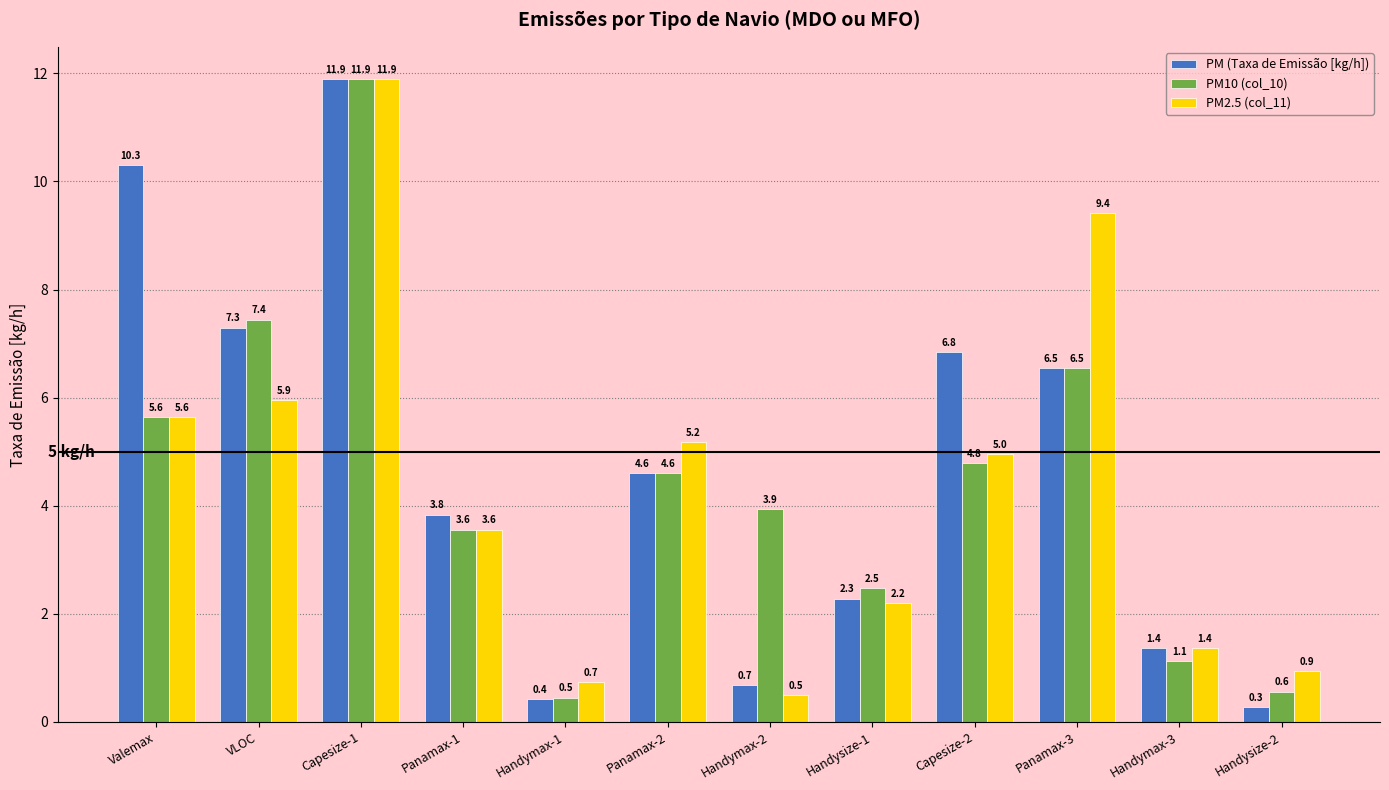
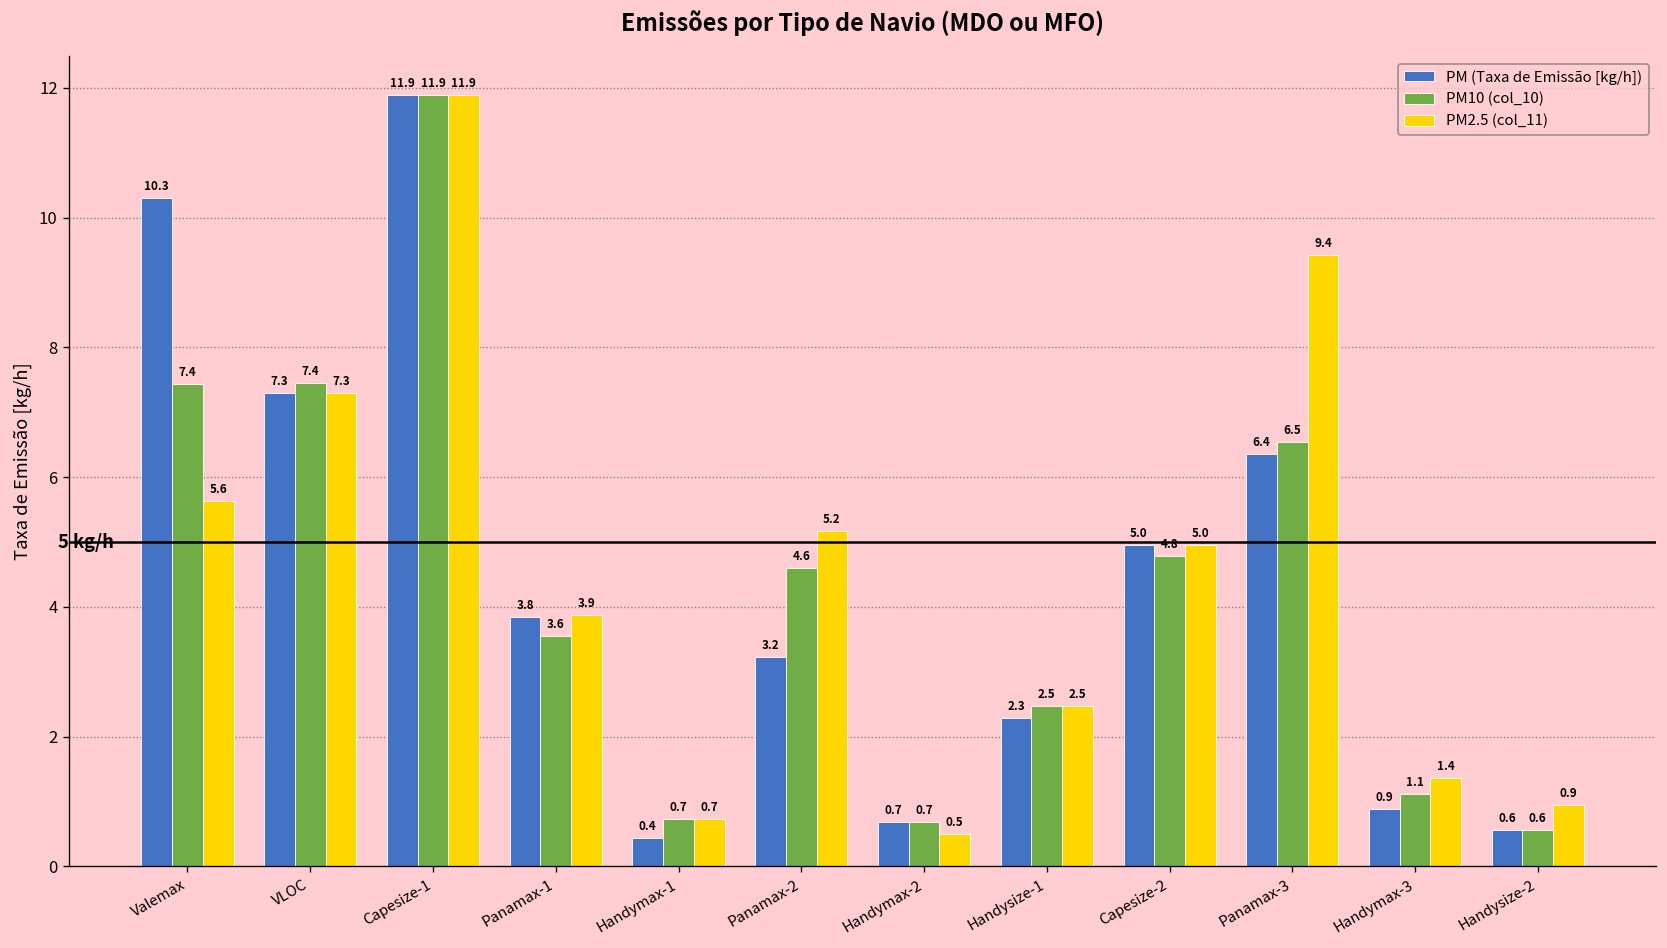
  {
    "PM (Taxa de Emissão [kg/h])": {
      "Valemax": 10.3,
      "VLOC": 7.3,
      "Capesize-1": 11.9,
      "Panamax-1": 3.8,
      "Handymax-1": 0.4,
-     "Panamax-2": 4.6,
+     "Panamax-2": 3.2,
      "Handymax-2": 0.7,
      "Handysize-1": 2.3,
-     "Capesize-2": 6.8,
-     "Panamax-3": 6.5,
-     "Handymax-3": 1.4,
-     "Handysize-2": 0.3
+     "Capesize-2": 5.0,
+     "Panamax-3": 6.4,
+     "Handymax-3": 0.9,
+     "Handysize-2": 0.6
    },
    "PM10 (col_10)": {
-     "Valemax": 5.6,
+     "Valemax": 7.4,
      "VLOC": 7.4,
      "Capesize-1": 11.9,
      "Panamax-1": 3.6,
-     "Handymax-1": 0.5,
+     "Handymax-1": 0.7,
      "Panamax-2": 4.6,
-     "Handymax-2": 3.9,
+     "Handymax-2": 0.7,
      "Handysize-1": 2.5,
      "Capesize-2": 4.8,
      "Panamax-3": 6.5,
      "Handymax-3": 1.1,
      "Handysize-2": 0.6
    },
    "PM2.5 (col_11)": {
      "Valemax": 5.6,
-     "VLOC": 5.9,
+     "VLOC": 7.3,
      "Capesize-1": 11.9,
-     "Panamax-1": 3.6,
+     "Panamax-1": 3.9,
      "Handymax-1": 0.7,
      "Panamax-2": 5.2,
      "Handymax-2": 0.5,
-     "Handysize-1": 2.2,
+     "Handysize-1": 2.5,
      "Capesize-2": 5.0,
      "Panamax-3": 9.4,
      "Handymax-3": 1.4,
      "Handysize-2": 0.9
    }
  }
